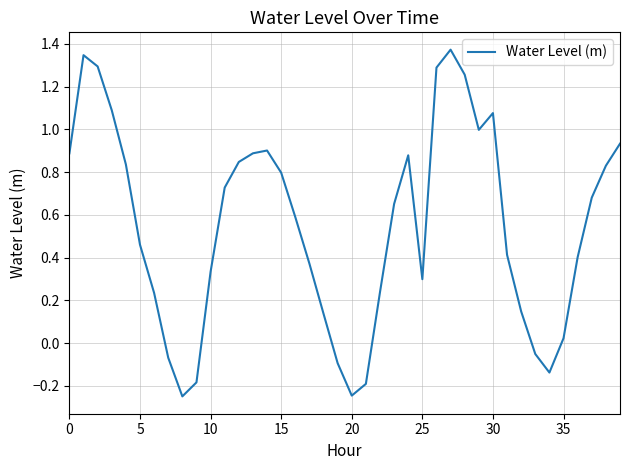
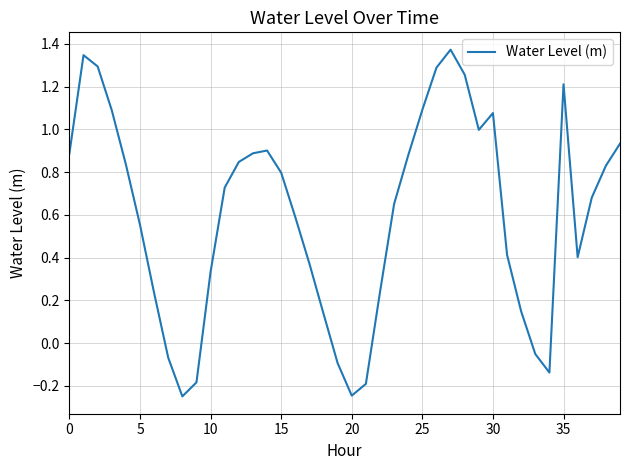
  {
    "0": 0.89,
-   "5": 0.46,
+   "5": 0.55,
    "10": 0.33,
    "15": 0.80,
    "20": -0.25,
-   "25": 0.30,
+   "25": 1.09,
    "30": 1.08,
-   "35": 0.02
+   "35": 1.21
  }
